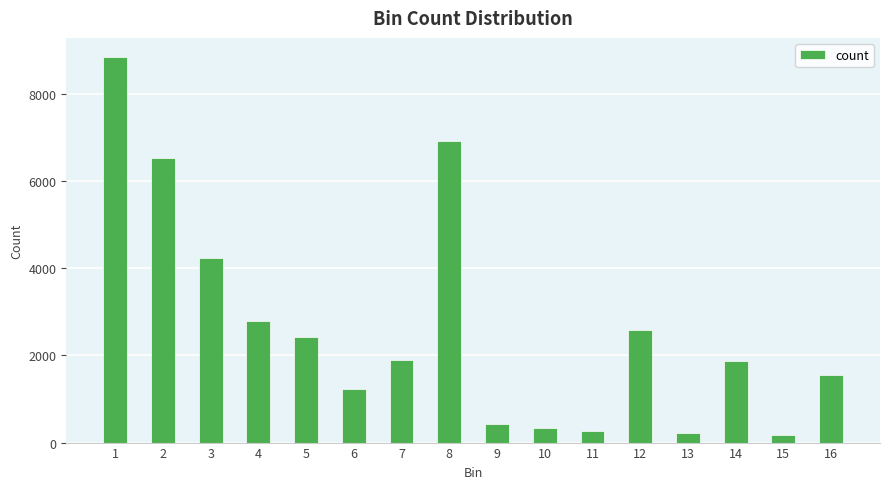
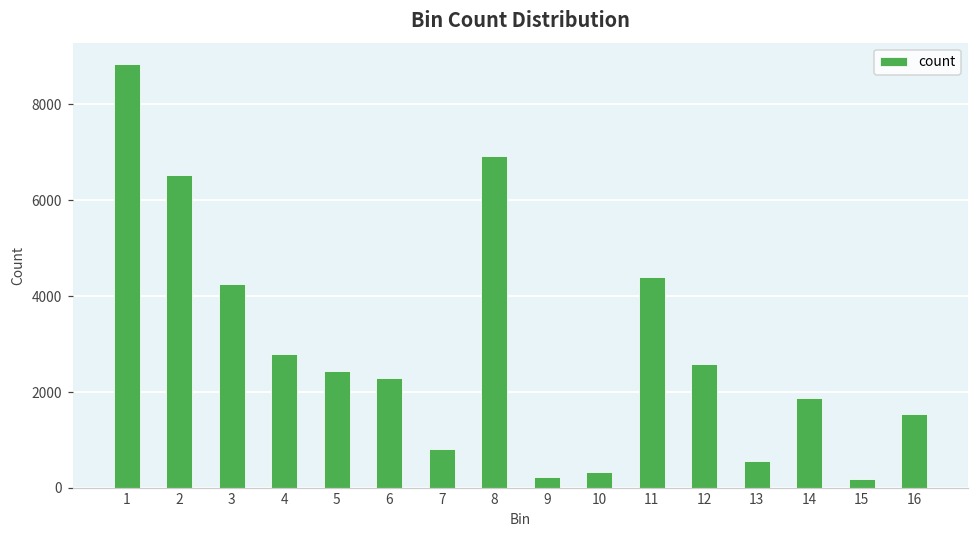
  {
    "1": 8800,
    "2": 6500,
    "3": 4200,
    "4": 2800,
    "5": 2400,
-   "6": 1200,
-   "7": 1900,
+   "6": 2300,
+   "7": 800,
    "8": 6900,
-   "9": 400,
+   "9": 200,
    "10": 300,
-   "11": 300,
+   "11": 4400,
    "12": 2600,
-   "13": 200,
+   "13": 600,
    "14": 1900,
    "15": 200,
    "16": 1600
  }
